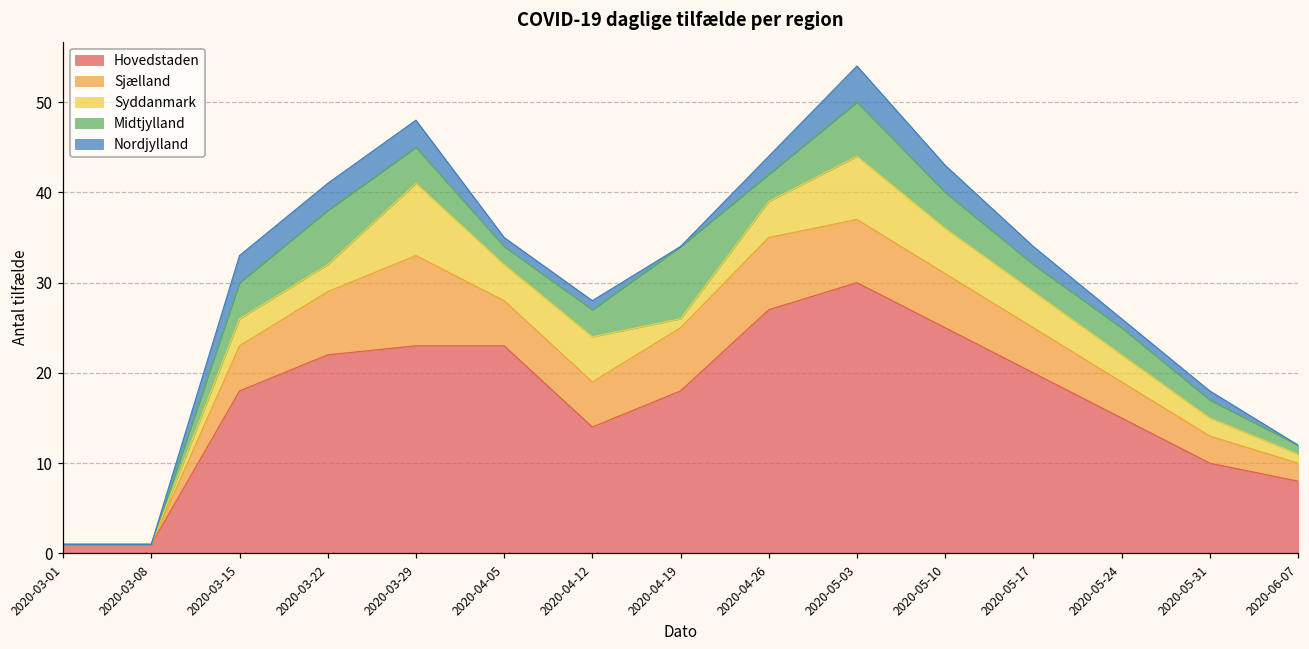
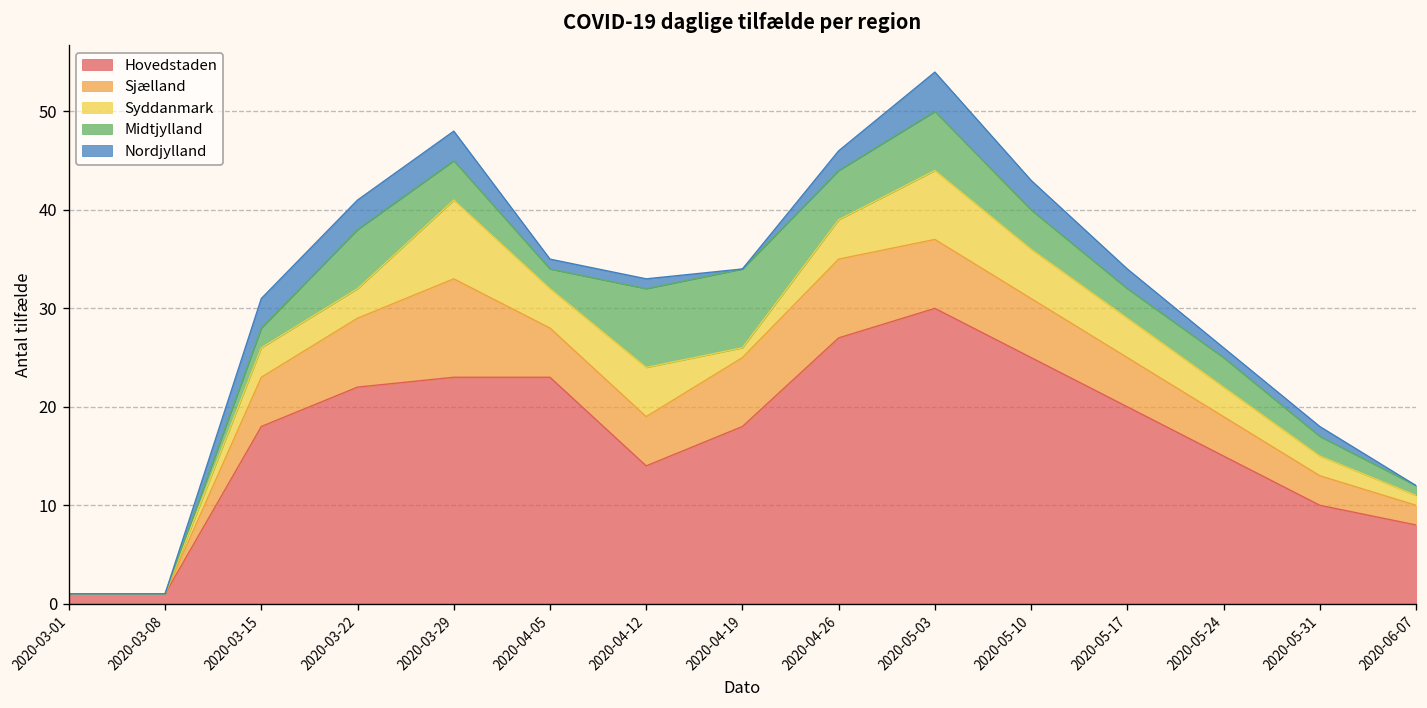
  {
    "Hovedstaden": {
      "2020-03-15": 18,
      "2020-03-22": 22,
      "2020-03-29": 23,
      "2020-04-05": 23,
      "2020-04-12": 14,
      "2020-04-19": 18,
      "2020-04-26": 27,
      "2020-05-03": 30,
      "2020-05-10": 25,
      "2020-05-17": 20,
      "2020-05-24": 15,
      "2020-05-31": 10,
      "2020-06-07": 8
    },
    "Midtjylland": {
-     "2020-03-15": 4,
+     "2020-03-15": 2,
      "2020-03-22": 6,
      "2020-03-29": 4,
      "2020-04-05": 2,
-     "2020-04-12": 3,
-     "2020-04-26": 3,
+     "2020-04-12": 8,
+     "2020-04-26": 5,
      "2020-05-03": 6,
      "2020-05-10": 4,
      "2020-05-17": 3,
      "2020-05-24": 3,
      "2020-05-31": 2
    },
    "Nordjylland": {
      "2020-03-15": 3,
      "2020-03-22": 3,
      "2020-03-29": 3,
      "2020-04-05": 1,
      "2020-04-12": 1,
      "2020-04-26": 2,
      "2020-05-03": 4,
      "2020-05-10": 3,
      "2020-05-17": 2,
      "2020-05-24": 1,
      "2020-05-31": 1
    }
  }
